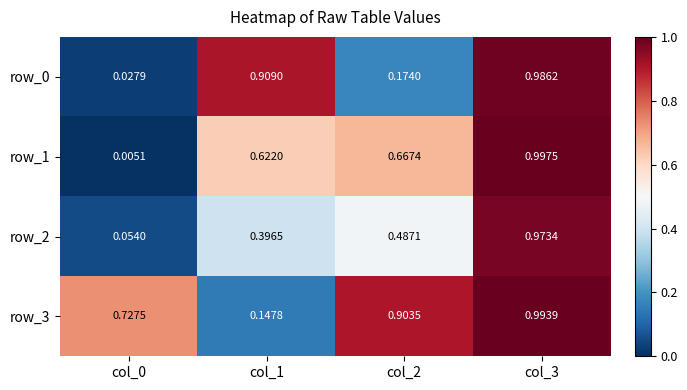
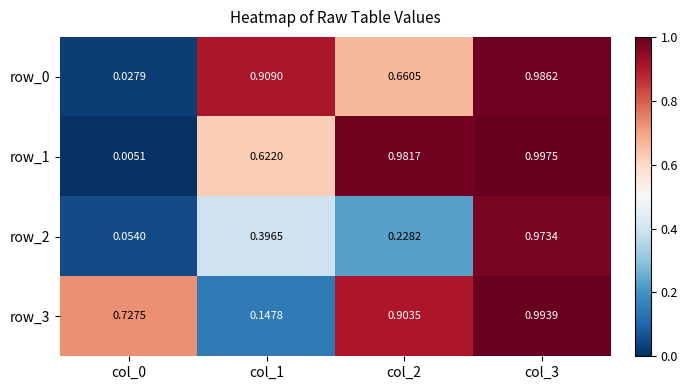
  {
    "row_0": {
      "col_0": 0.0279,
      "col_1": 0.9090,
-     "col_2": 0.1740,
+     "col_2": 0.6605,
      "col_3": 0.9862
    },
    "row_1": {
      "col_0": 0.0051,
      "col_1": 0.6220,
-     "col_2": 0.6674,
+     "col_2": 0.9817,
      "col_3": 0.9975
    },
    "row_2": {
      "col_0": 0.0540,
      "col_1": 0.3965,
-     "col_2": 0.4871,
+     "col_2": 0.2282,
      "col_3": 0.9734
    },
    "row_3": {
      "col_0": 0.7275,
      "col_1": 0.1478,
      "col_2": 0.9035,
      "col_3": 0.9939
    }
  }
